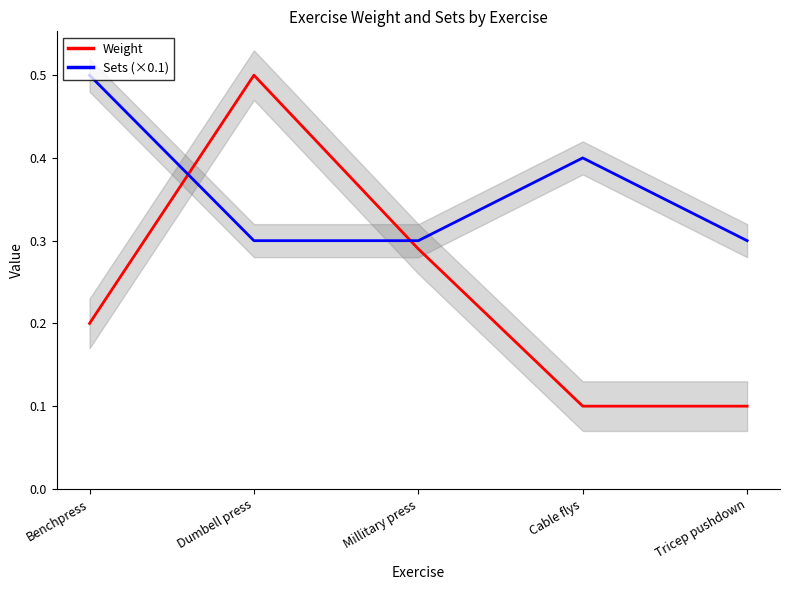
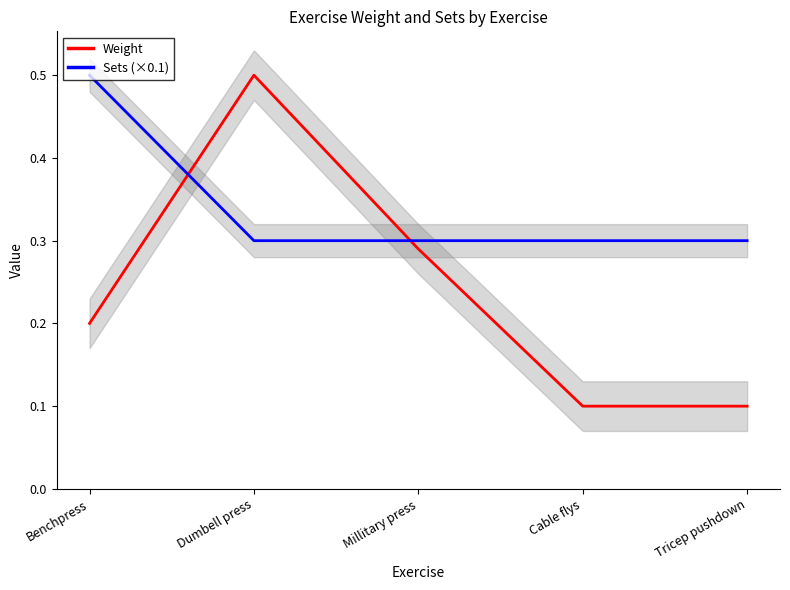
  {
    "Weight": {
      "Benchpress": 0.20,
      "Dumbell press": 0.50,
      "Millitary press": 0.29,
      "Cable flys": 0.10,
      "Tricep pushdown": 0.10
    },
    "Sets (×0.1)": {
      "Dumbell press": 0.30,
      "Millitary press": 0.30,
-     "Cable flys": 0.40,
+     "Cable flys": 0.30,
      "Tricep pushdown": 0.30
    }
  }
